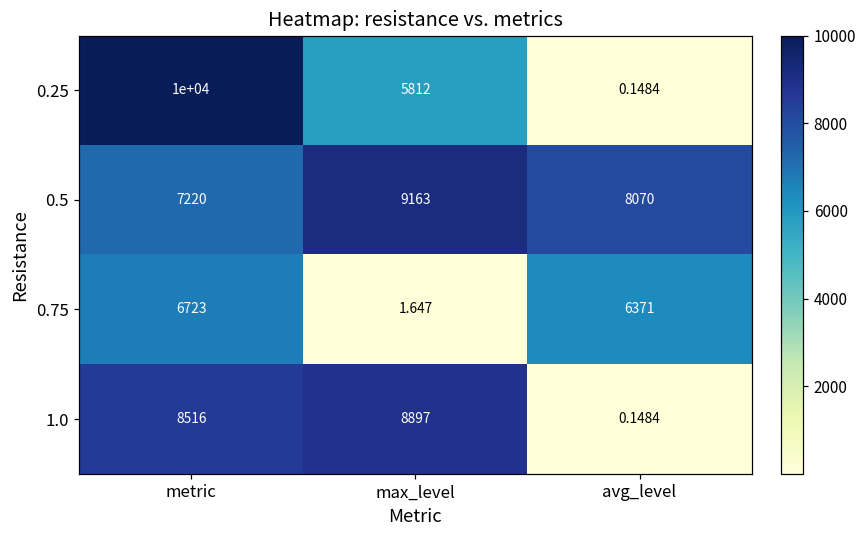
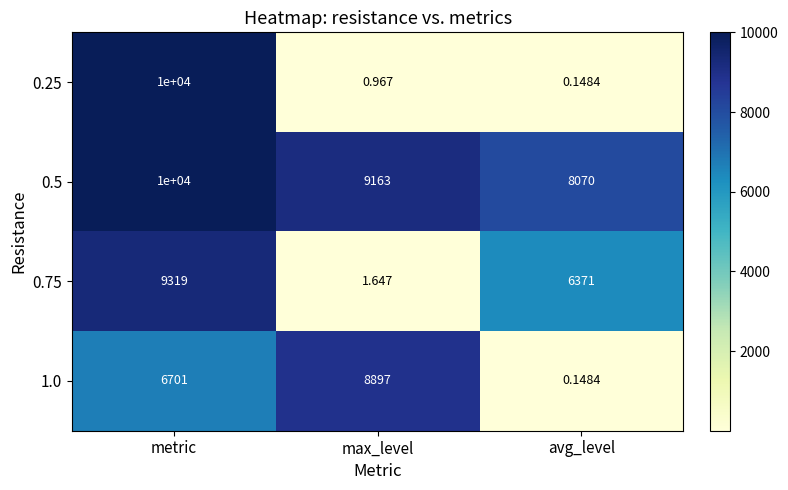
  {
    "0.25": {
      "metric": "1e+04",
-     "max_level": "5812",
+     "max_level": "0.967",
      "avg_level": "0.1484"
    },
    "0.5": {
-     "metric": "7220",
+     "metric": "1e+04",
      "max_level": "9163",
      "avg_level": "8070"
    },
    "0.75": {
-     "metric": "6723",
+     "metric": "9319",
      "max_level": "1.647",
      "avg_level": "6371"
    },
    "1.0": {
-     "metric": "8516",
+     "metric": "6701",
      "max_level": "8897",
      "avg_level": "0.1484"
    }
  }
